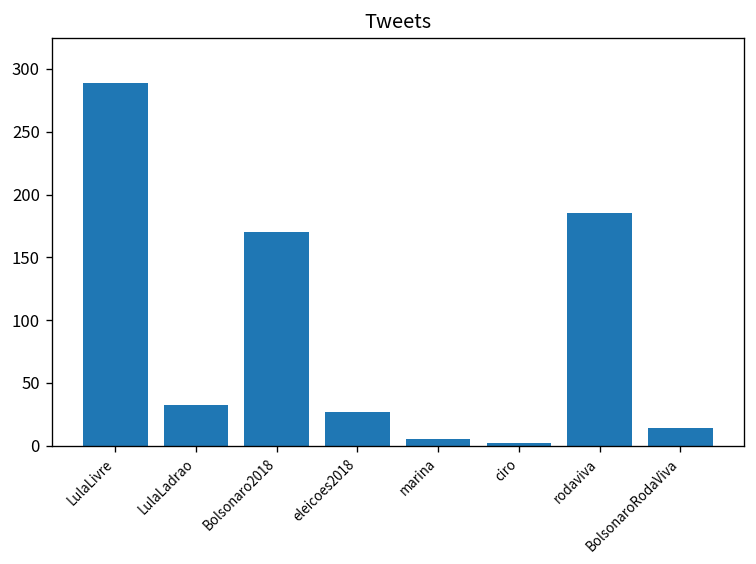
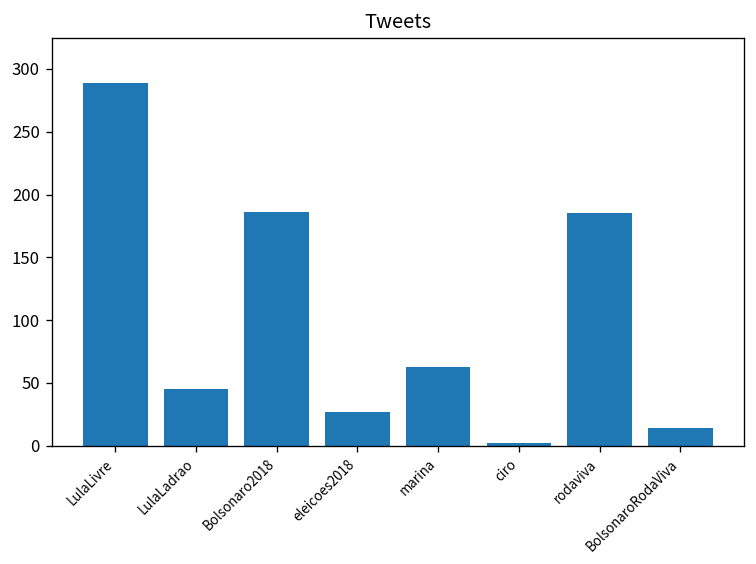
  {
    "LulaLivre": 289,
-   "LulaLadrao": 32,
-   "Bolsonaro2018": 170,
+   "LulaLadrao": 45,
+   "Bolsonaro2018": 186,
    "eleicoes2018": 27,
-   "marina": 5,
+   "marina": 63,
    "rodaviva": 185,
    "BolsonaroRodaViva": 14
  }
